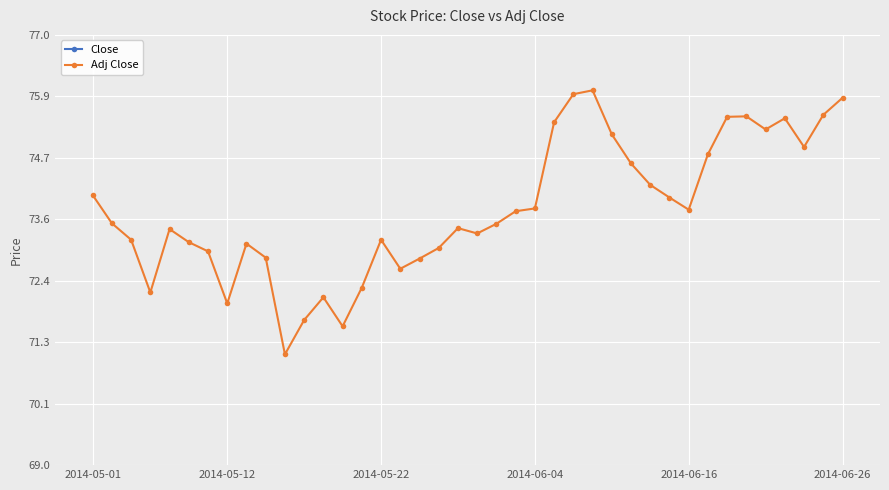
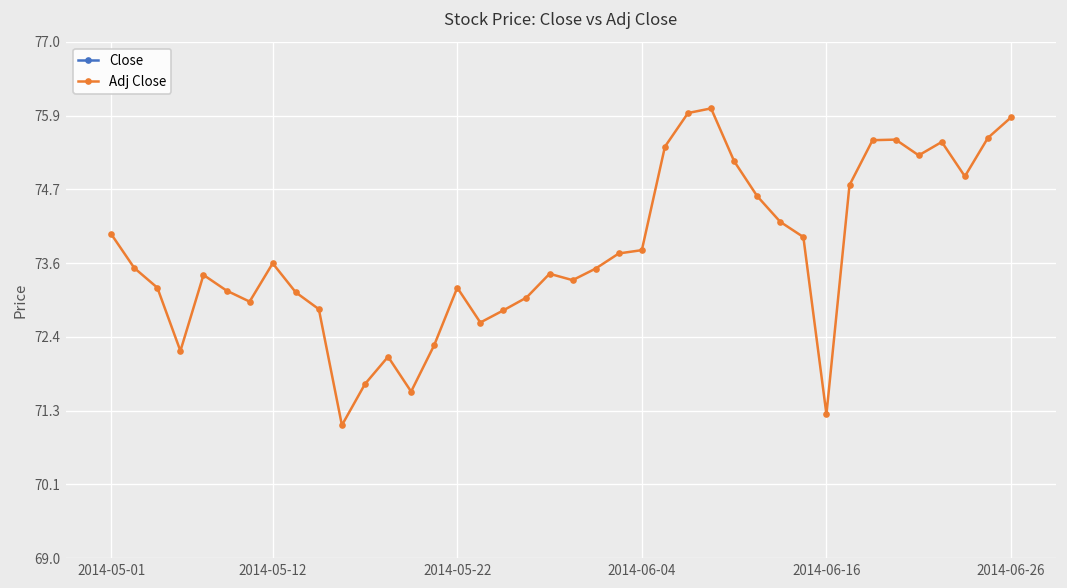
  {
    "Adj Close": {
      "2014-05-01": 74.0,
-     "2014-05-12": 72.0,
+     "2014-05-12": 73.6,
      "2014-05-22": 73.2,
      "2014-06-04": 73.8,
-     "2014-06-16": 73.8,
+     "2014-06-16": 71.2,
      "2014-06-26": 75.8
    }
  }
